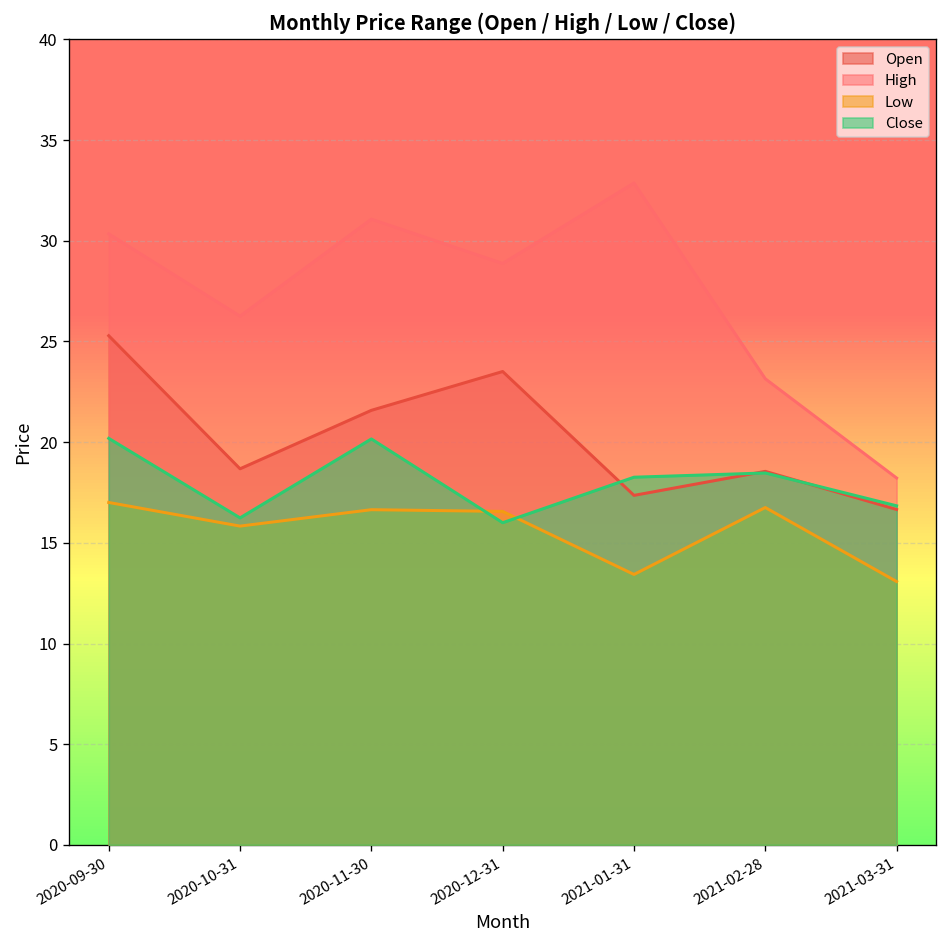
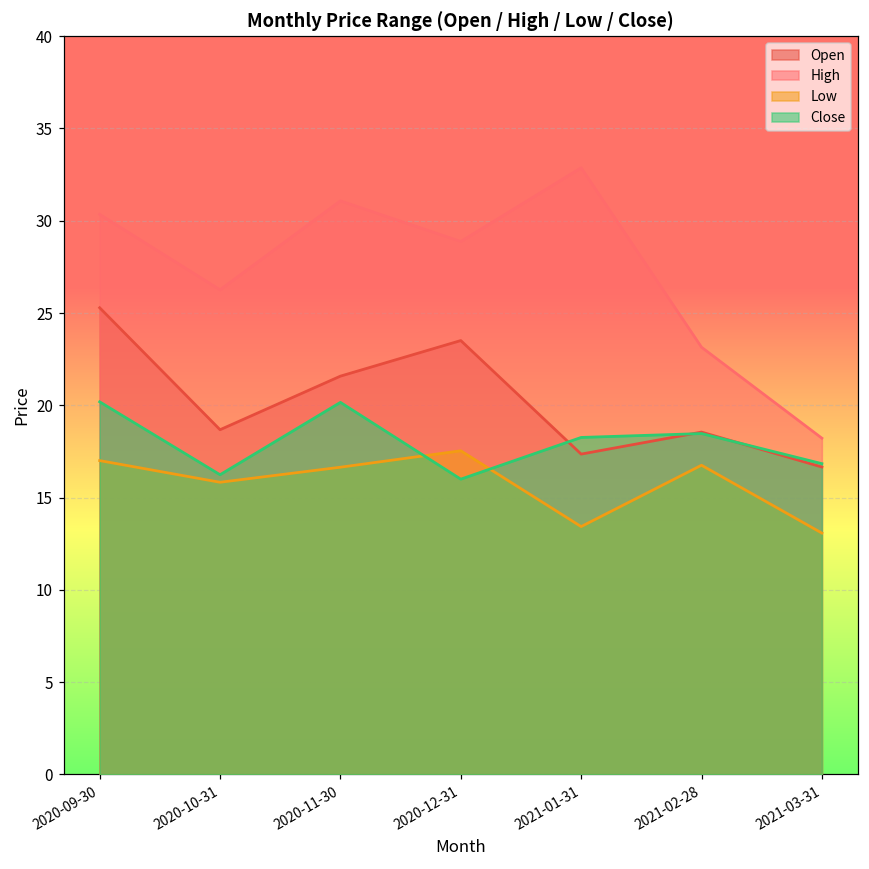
  {
    "Low": {
      "2020-09-30": 17.0,
      "2020-10-31": 15.8,
      "2020-11-30": 16.6,
-     "2020-12-31": 16.6,
+     "2020-12-31": 17.5,
      "2021-01-31": 13.4,
      "2021-02-28": 16.8,
      "2021-03-31": 13.1
    },
    "Close": {
      "2020-09-30": 20.2,
      "2020-10-31": 16.2,
      "2020-11-30": 20.2,
      "2020-12-31": 16.0,
      "2021-01-31": 18.3,
      "2021-03-31": 16.8
    }
  }
